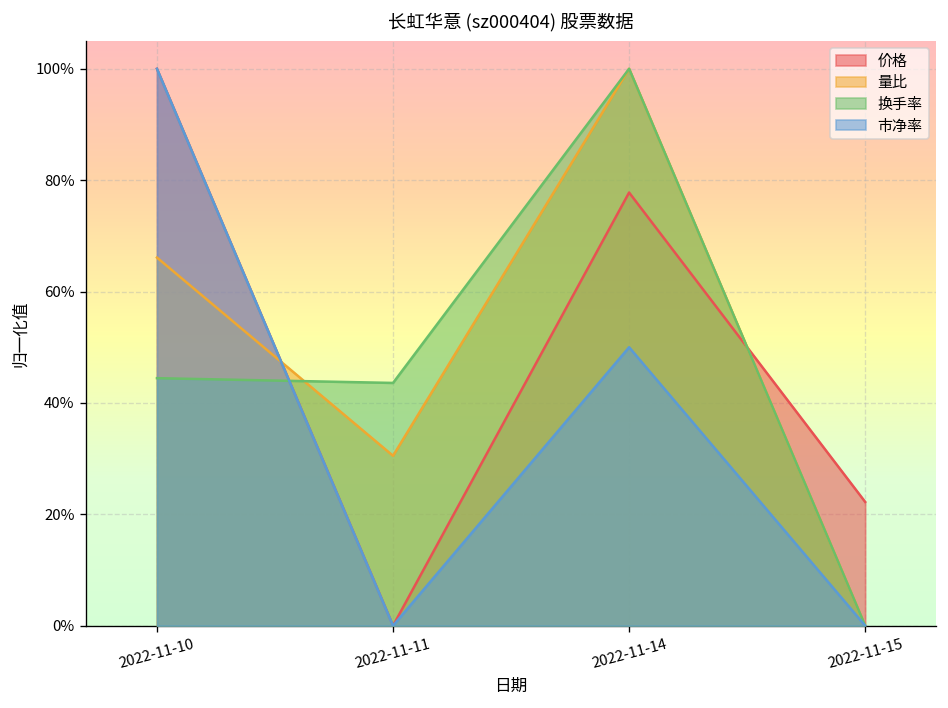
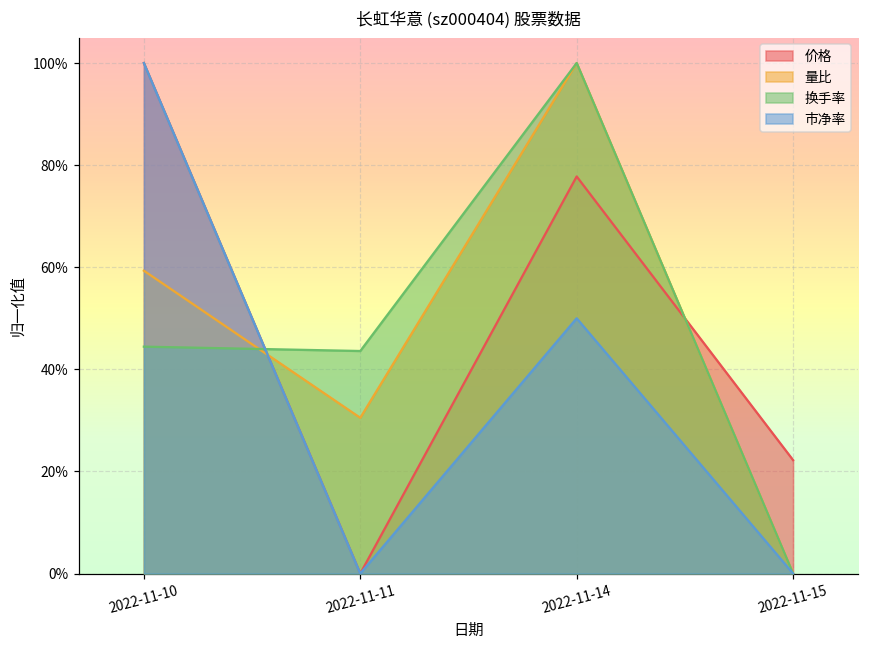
  {
    "价格": {
      "2022-11-14": "78%",
      "2022-11-15": "22%"
    },
    "量比": {
-     "2022-11-10": "66%",
+     "2022-11-10": "59%",
      "2022-11-11": "31%"
    },
    "换手率": {
      "2022-11-10": "44%",
      "2022-11-11": "44%"
    },
    "市净率": {
      "2022-11-14": "50%"
    }
  }
